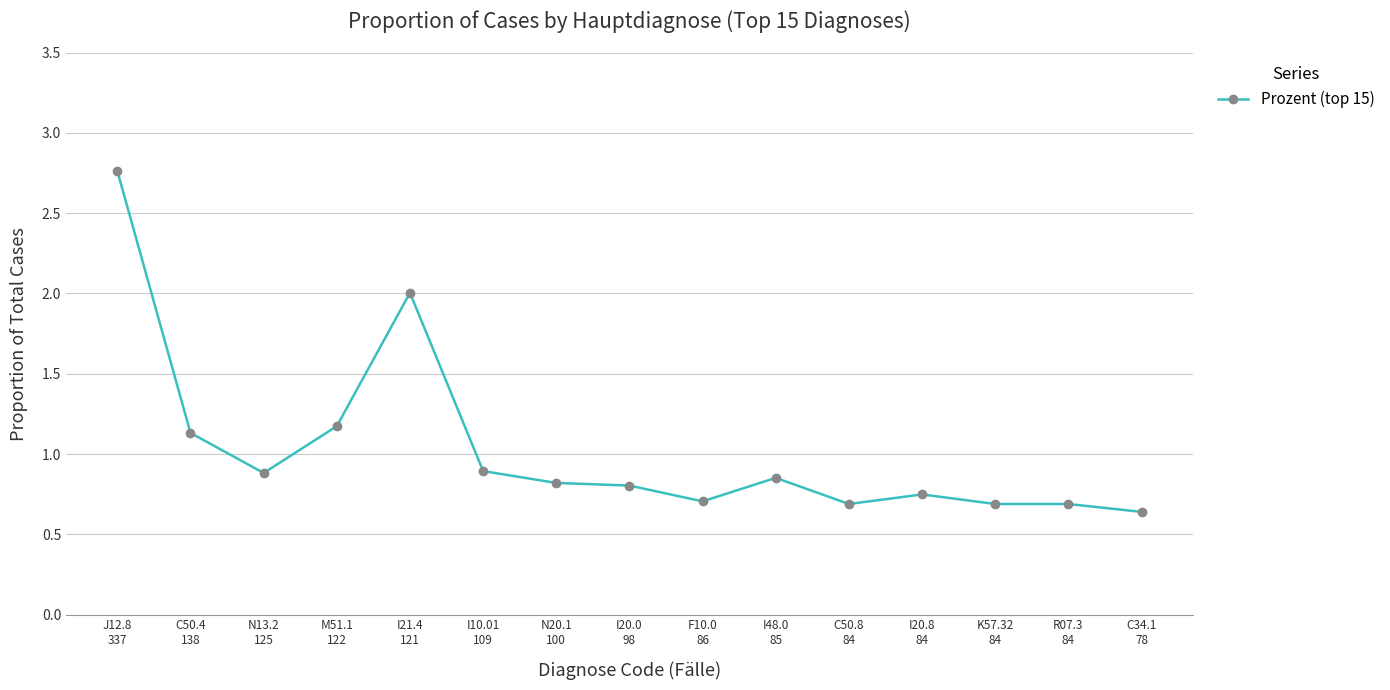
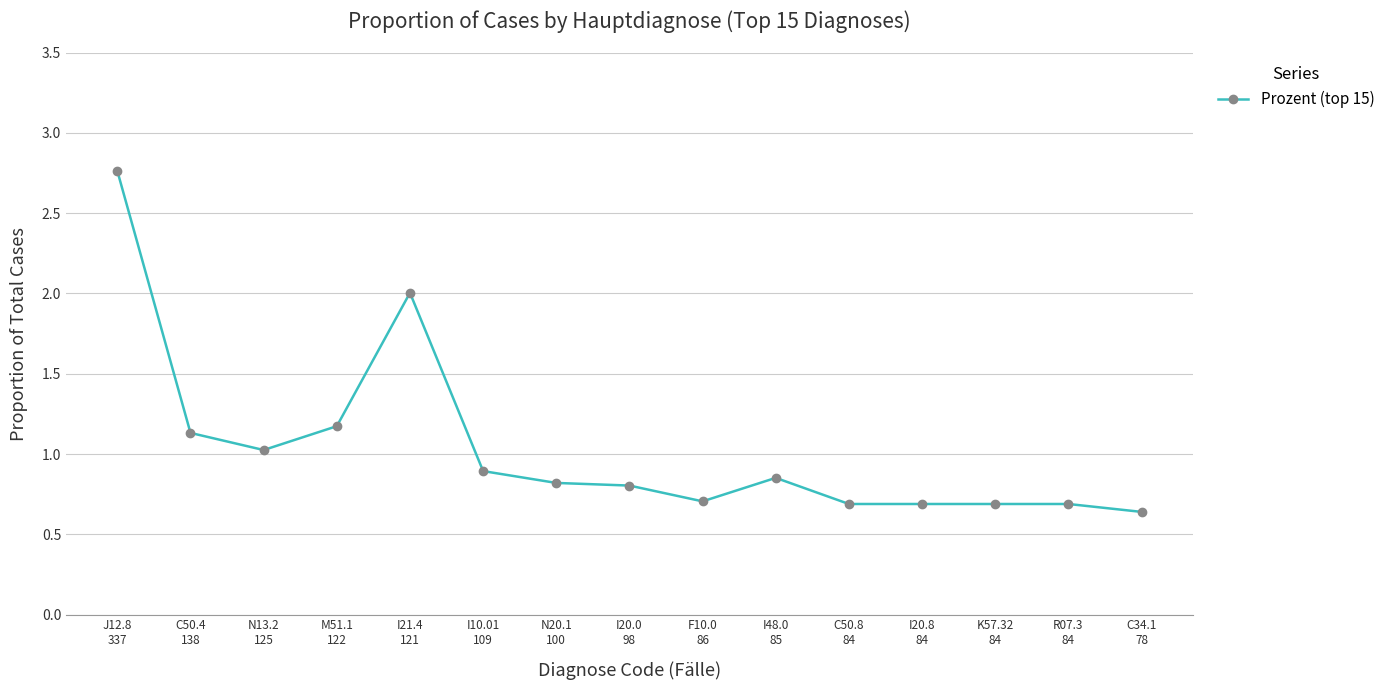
  {
    "J12.8 337": 2.76,
    "C50.4 138": 1.13,
-   "N13.2 125": 0.88,
+   "N13.2 125": 1.02,
    "M51.1 122": 1.17,
    "I21.4 121": 2.00,
    "I10.01 109": 0.89,
    "N20.1 100": 0.82,
    "I20.0 98": 0.80,
    "F10.0 86": 0.71,
    "I48.0 85": 0.85,
    "C50.8 84": 0.69,
-   "I20.8 84": 0.75,
+   "I20.8 84": 0.69,
    "K57.32 84": 0.69,
    "R07.3 84": 0.69,
    "C34.1 78": 0.64
  }
